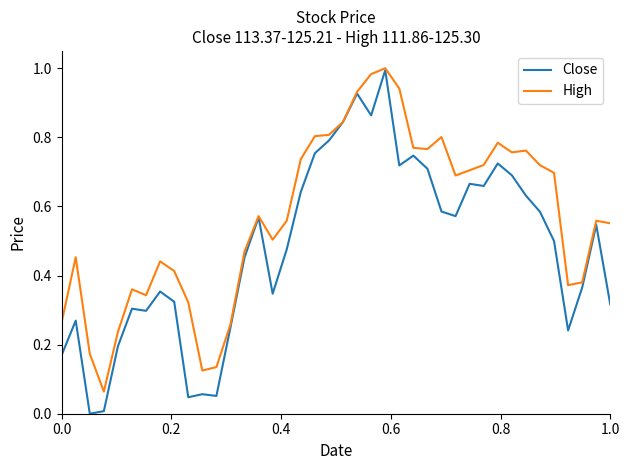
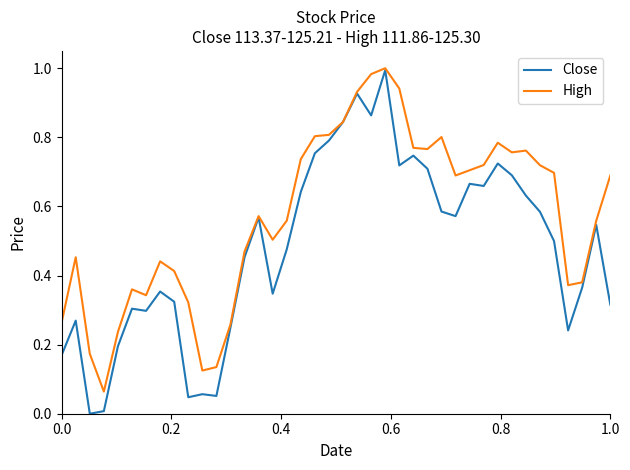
  {
    "Close": {
      "0.0": 0.17,
      "1.0": 0.32
    },
    "High": {
      "0.0": 0.26,
-     "1.0": 0.55
+     "1.0": 0.69
    }
  }
